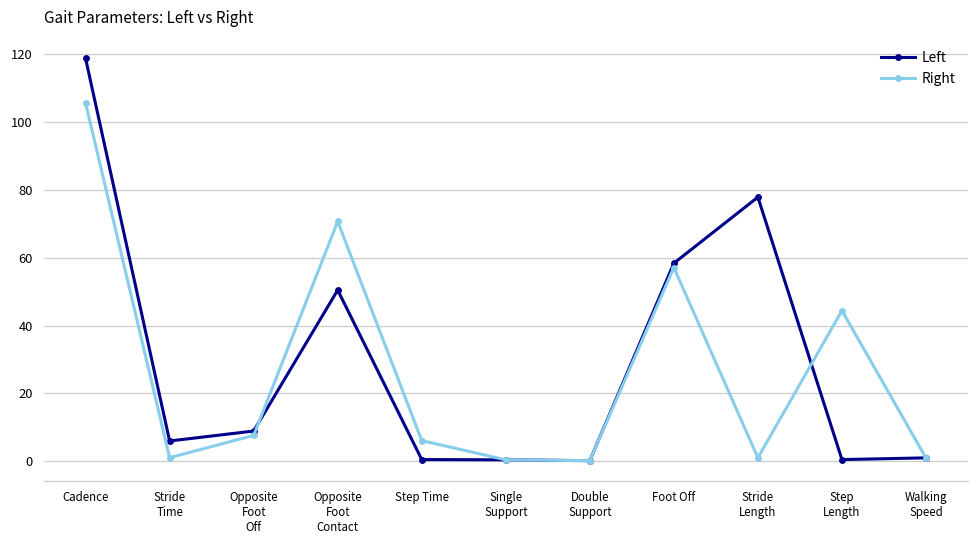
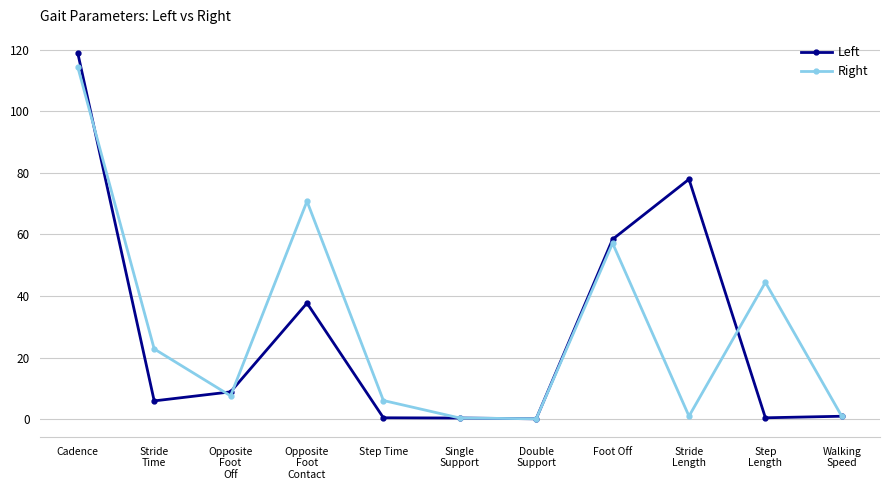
  {
    "Left": {
      "Cadence": 119,
      "Stride Time": 6,
      "Opposite Foot Off": 9,
-     "Opposite Foot Contact": 50,
+     "Opposite Foot Contact": 38,
      "Step Time": 0,
      "Foot Off": 58,
      "Stride Length": 78,
      "Step Length": 0
    },
    "Right": {
-     "Cadence": 106,
-     "Stride Time": 1,
+     "Cadence": 114,
+     "Stride Time": 23,
      "Opposite Foot Off": 8,
      "Opposite Foot Contact": 71,
      "Step Time": 6,
      "Foot Off": 57,
      "Stride Length": 1,
      "Step Length": 44
    }
  }
